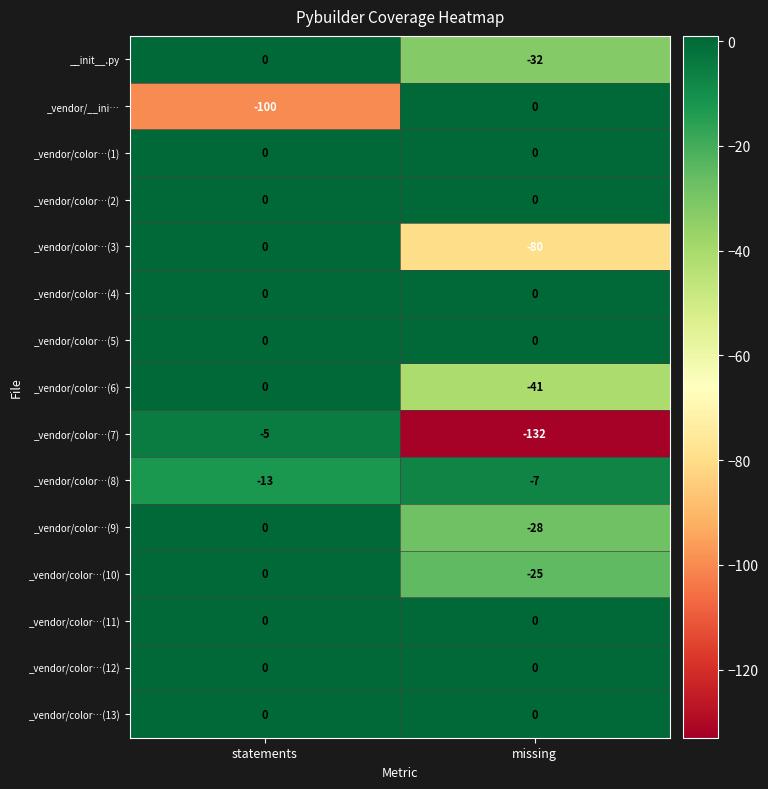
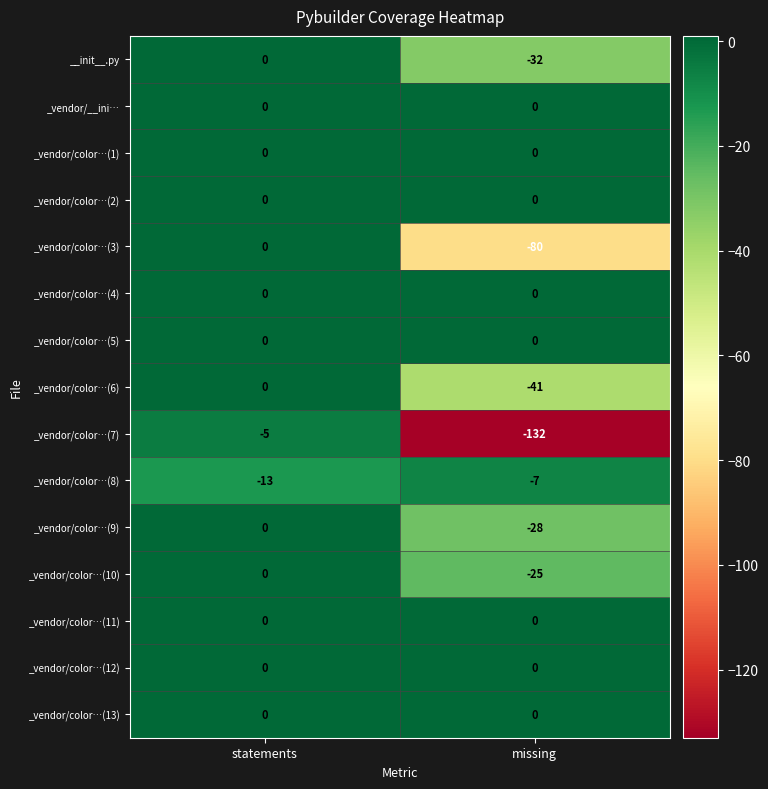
  {
    "__init__.py": {
      "statements": 0,
      "missing": -32
    },
    "_vendor/__ini…": {
-     "statements": -100,
+     "statements": 0,
      "missing": 0
    },
    "_vendor/color…(1)": {
      "statements": 0,
      "missing": 0
    },
    "_vendor/color…(2)": {
      "statements": 0,
      "missing": 0
    },
    "_vendor/color…(3)": {
      "statements": 0,
      "missing": -80
    },
    "_vendor/color…(4)": {
      "statements": 0,
      "missing": 0
    },
    "_vendor/color…(5)": {
      "statements": 0,
      "missing": 0
    },
    "_vendor/color…(6)": {
      "statements": 0,
      "missing": -41
    },
    "_vendor/color…(7)": {
      "statements": -5,
      "missing": -132
    },
    "_vendor/color…(8)": {
      "statements": -13,
      "missing": -7
    },
    "_vendor/color…(9)": {
      "statements": 0,
      "missing": -28
    },
    "_vendor/color…(10)": {
      "statements": 0,
      "missing": -25
    },
    "_vendor/color…(11)": {
      "statements": 0,
      "missing": 0
    },
    "_vendor/color…(12)": {
      "statements": 0,
      "missing": 0
    },
    "_vendor/color…(13)": {
      "statements": 0,
      "missing": 0
    }
  }
